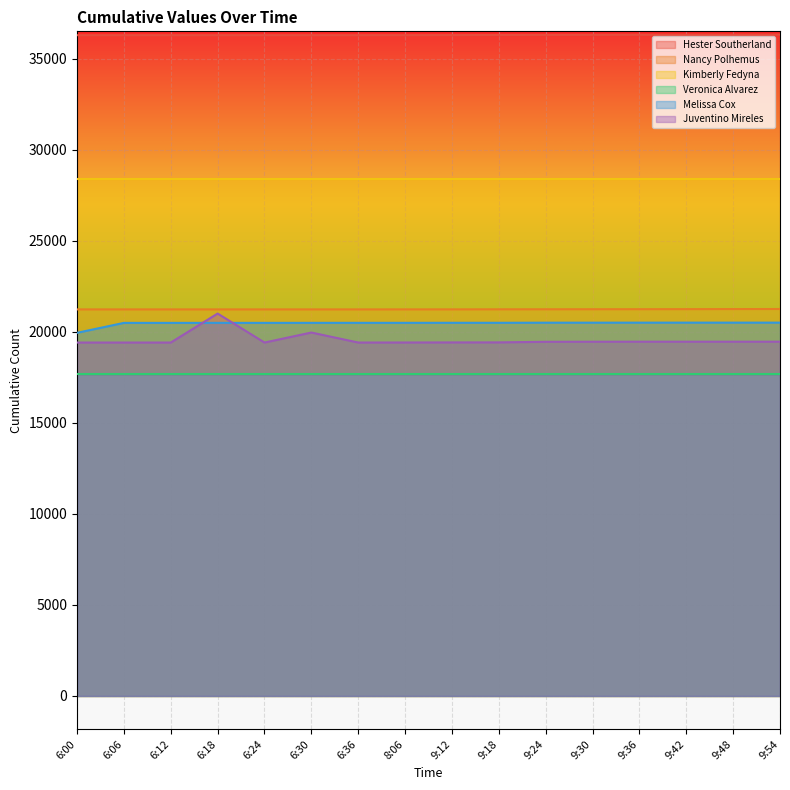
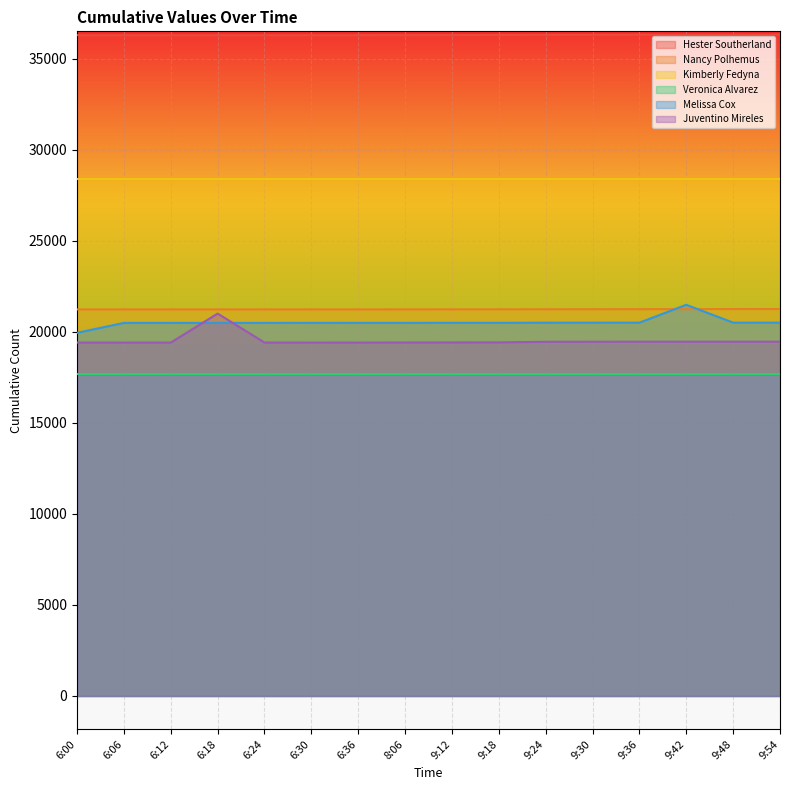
  {
    "Veronica Alvarez": {
      "6:00": 17700,
      "6:06": 17700,
      "6:12": 17700,
      "6:18": 17700,
      "6:24": 17700,
      "6:30": 17700,
      "6:36": 17700,
      "8:06": 17700,
      "9:12": 17700,
      "9:18": 17700,
      "9:24": 17700,
      "9:30": 17700,
      "9:36": 17700,
      "9:42": 17700,
      "9:48": 17700,
      "9:54": 17700
    },
    "Melissa Cox": {
      "6:00": 20000,
      "6:06": 20500,
      "6:12": 20500,
      "6:18": 20500,
      "6:24": 20500,
      "6:30": 20500,
      "6:36": 20500,
      "8:06": 20500,
      "9:12": 20500,
      "9:18": 20500,
      "9:24": 20500,
      "9:30": 20500,
      "9:36": 20500,
-     "9:42": 20500,
+     "9:42": 21500,
      "9:48": 20500,
      "9:54": 20500
    },
    "Juventino Mireles": {
      "6:00": 19400,
      "6:06": 19400,
      "6:12": 19400,
      "6:18": 21000,
      "6:24": 19400,
-     "6:30": 20000,
+     "6:30": 19400,
      "6:36": 19400,
      "8:06": 19400,
      "9:12": 19400,
      "9:18": 19400,
      "9:24": 19500,
      "9:30": 19500,
      "9:36": 19500,
      "9:42": 19500,
      "9:48": 19500,
      "9:54": 19500
    }
  }
